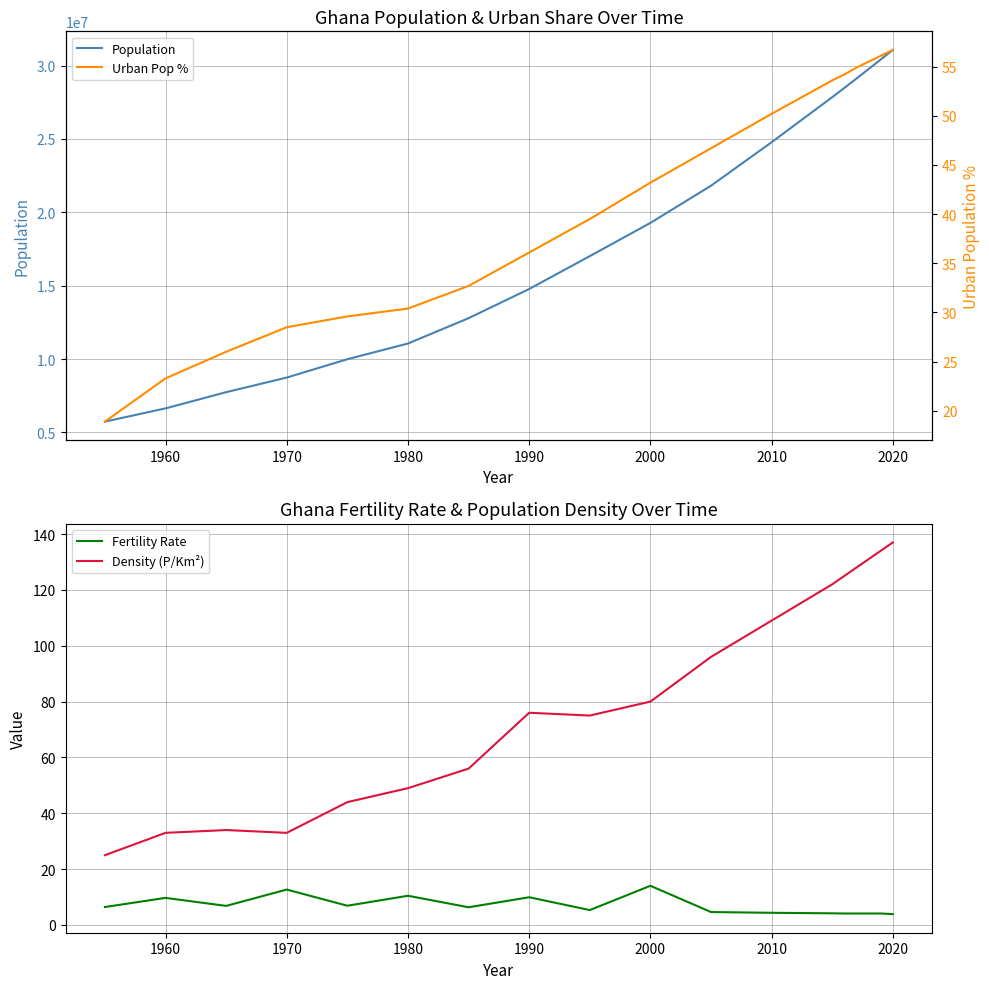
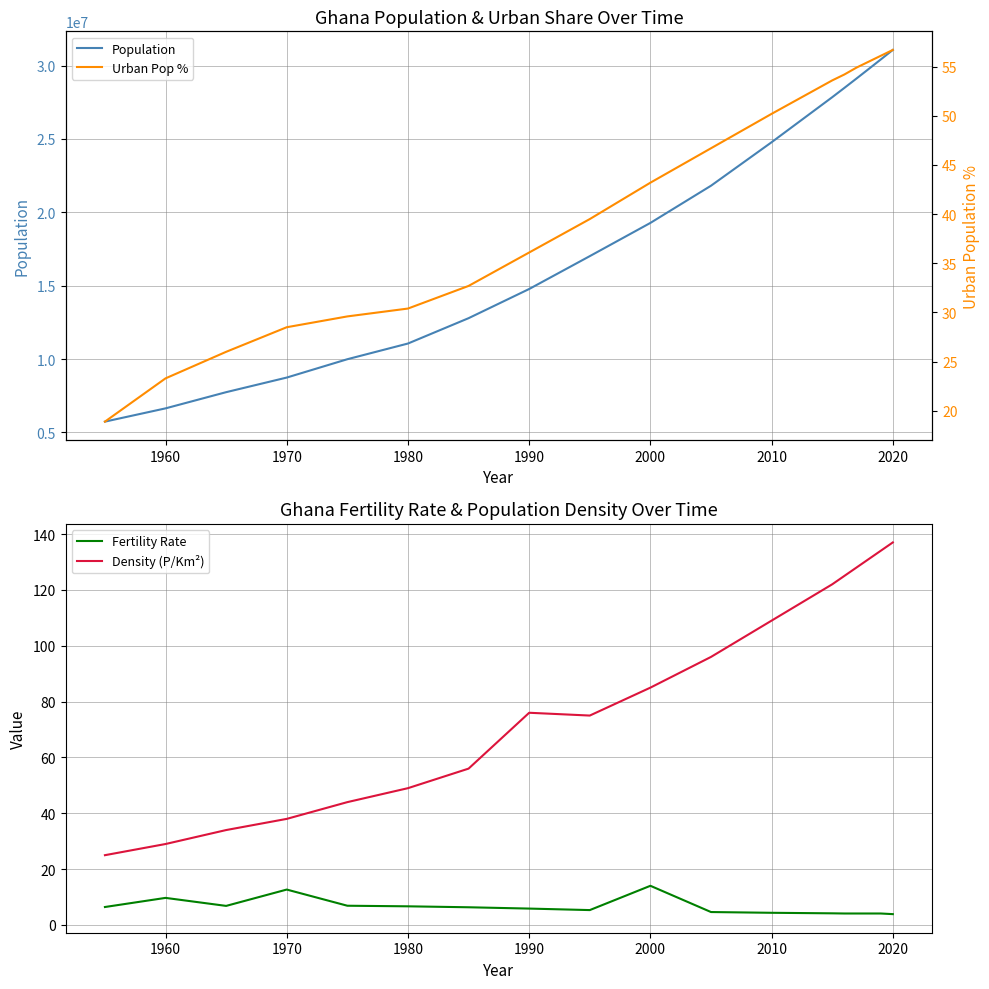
  {
    "Ghana Fertility Rate & Population Density Over Time": {
      "Fertility Rate": {
        "1960": 10,
        "1970": 13,
-       "1980": 10,
-       "1990": 10,
+       "1980": 7,
+       "1990": 6,
        "2000": 14,
        "2010": 4,
        "2020": 4
      },
      "Density (P/Km²)": {
-       "1960": 33,
-       "1970": 33,
+       "1960": 29,
+       "1970": 38,
        "1980": 49,
        "1990": 76,
-       "2000": 80,
+       "2000": 85,
        "2010": 109,
        "2020": 137
      }
    }
  }
